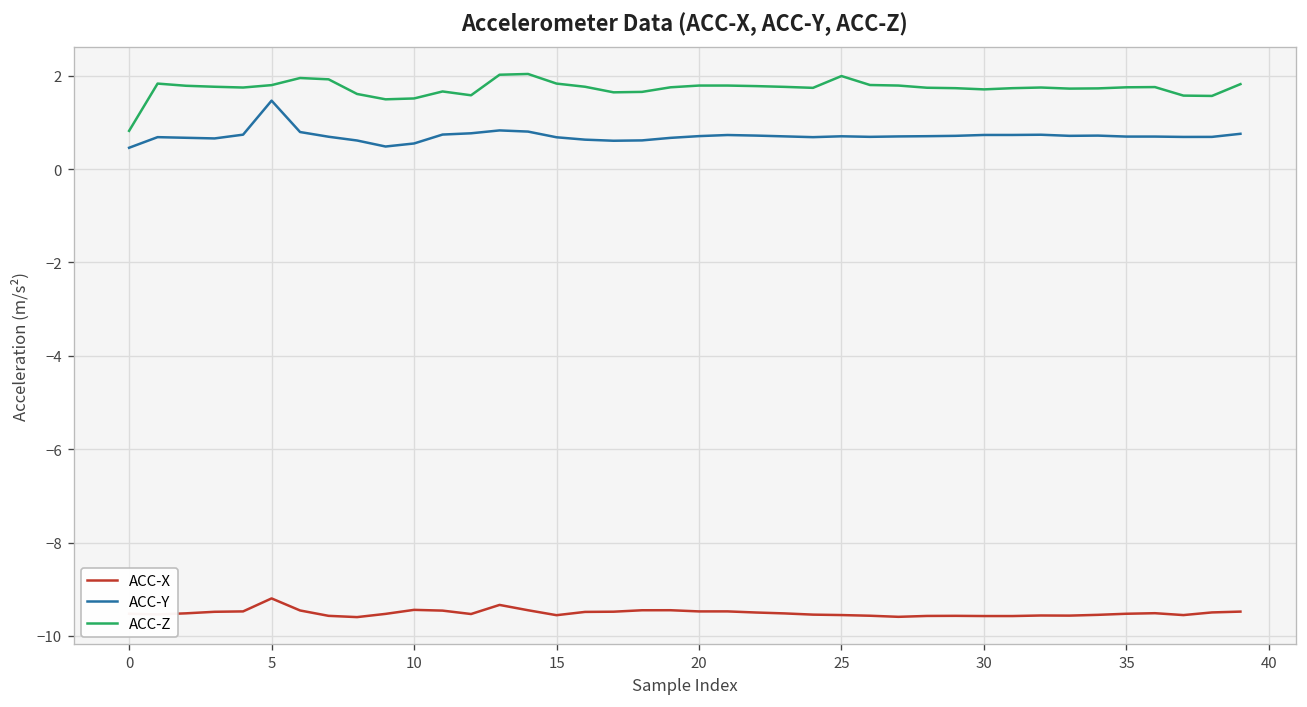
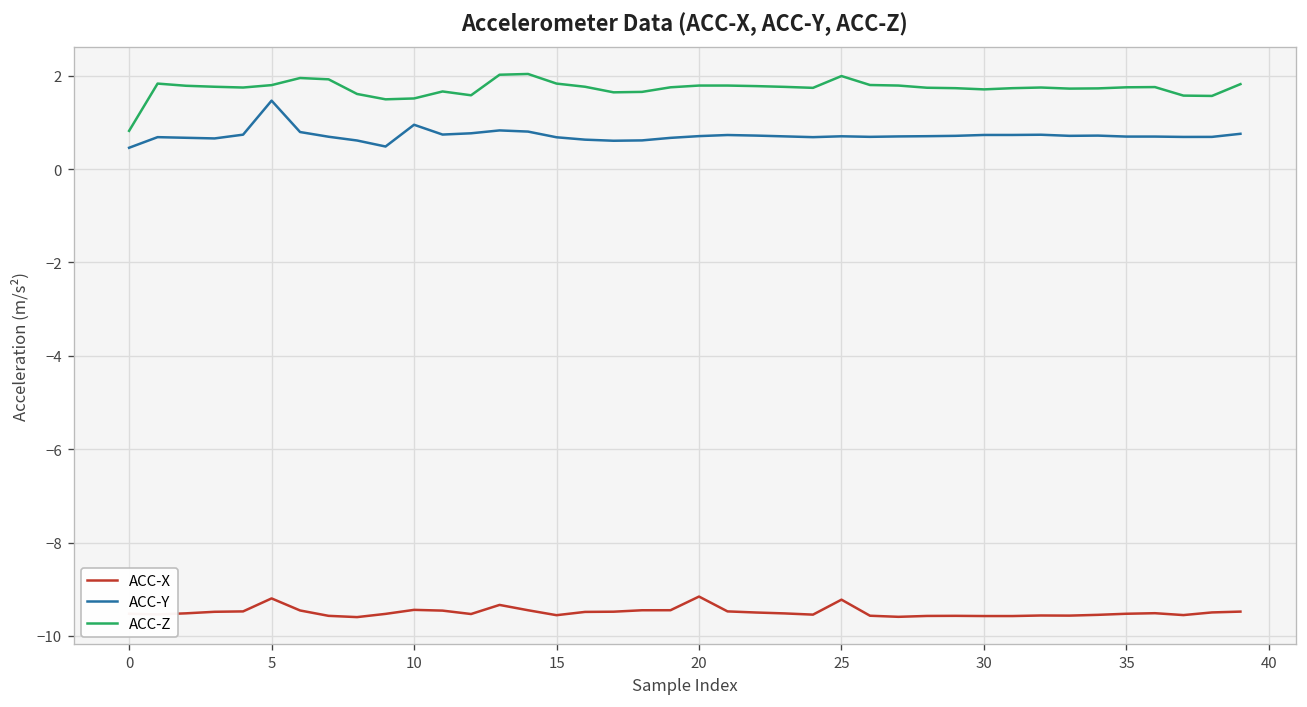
  {
    "ACC-X": {
      "5": -9.2,
      "10": -9.4,
      "15": -9.6,
-     "20": -9.5,
-     "25": -9.6,
+     "20": -9.2,
+     "25": -9.2,
      "30": -9.6,
      "35": -9.5
    },
    "ACC-Y": {
      "0": 0.5,
      "5": 1.5,
-     "10": 0.5,
+     "10": 0.9,
      "15": 0.7,
      "20": 0.7,
      "25": 0.7,
      "30": 0.7,
      "35": 0.7
    },
    "ACC-Z": {
      "0": 0.8,
      "5": 1.8,
      "10": 1.5,
      "15": 1.8,
      "20": 1.8,
      "25": 2.0,
      "30": 1.7,
      "35": 1.8
    }
  }
